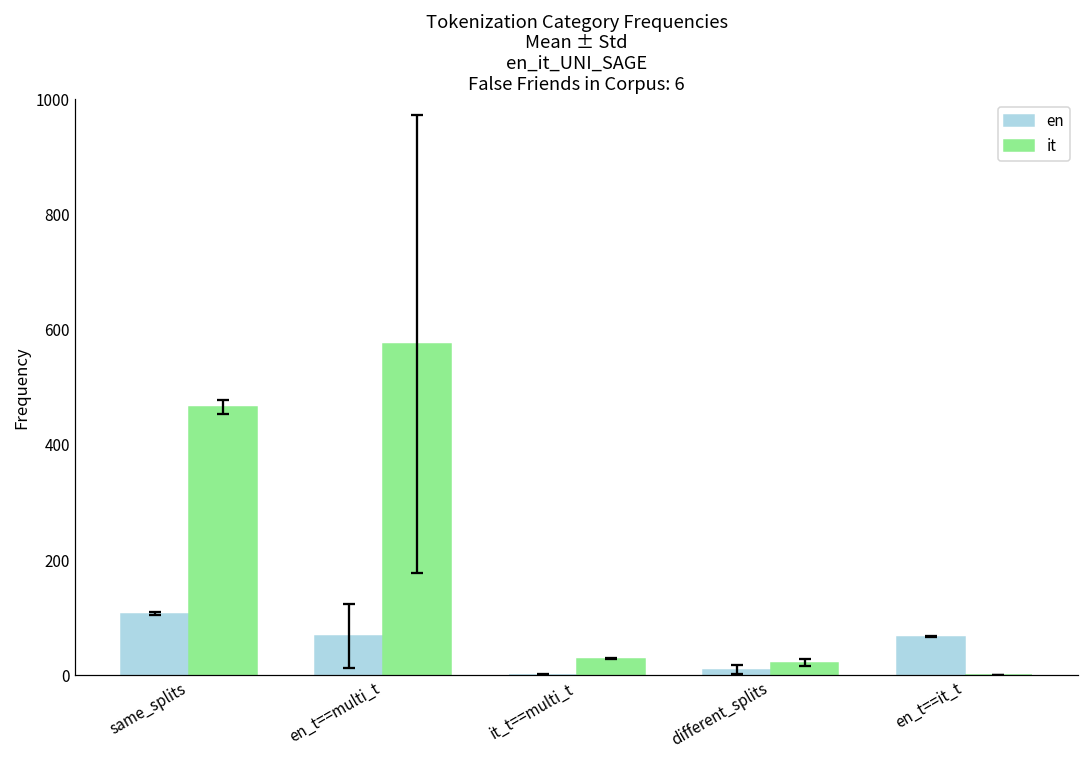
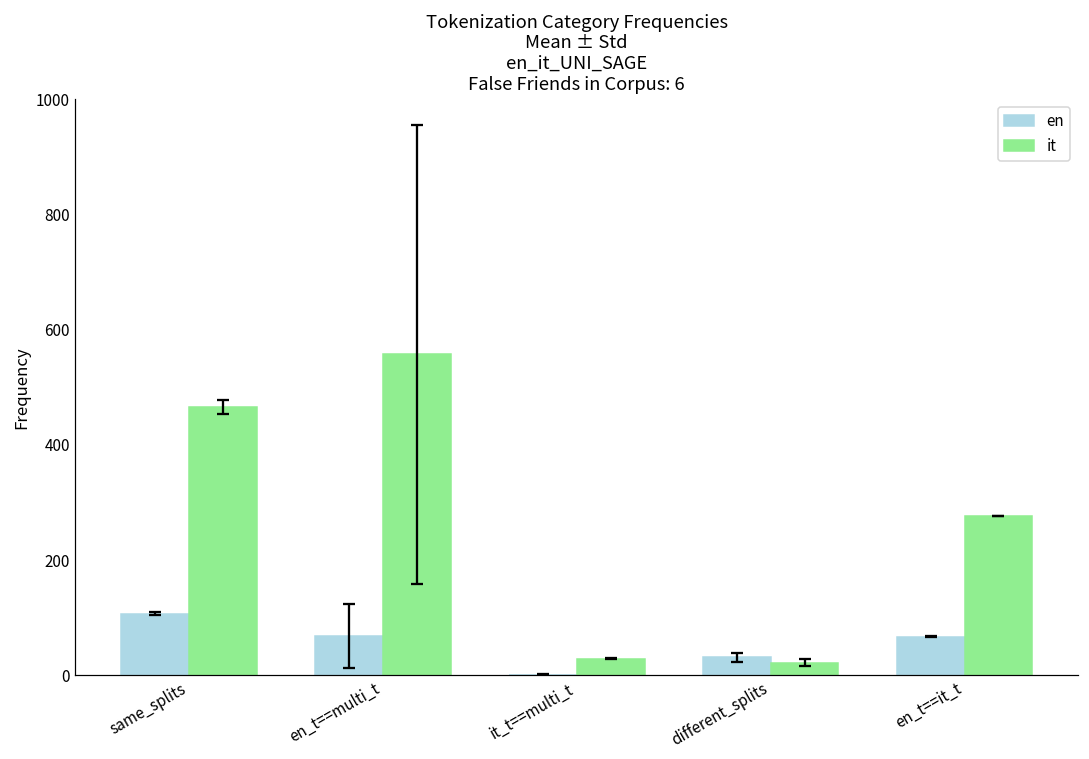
  {
    "en": {
      "same_splits": 110,
      "en_t==multi_t": 70,
-     "different_splits": 10,
+     "different_splits": 30,
      "en_t==it_t": 70
    },
    "it": {
      "same_splits": 470,
-     "en_t==multi_t": 580,
+     "en_t==multi_t": 560,
      "it_t==multi_t": 30,
      "different_splits": 20,
-     "en_t==it_t": 0
+     "en_t==it_t": 280
    }
  }
